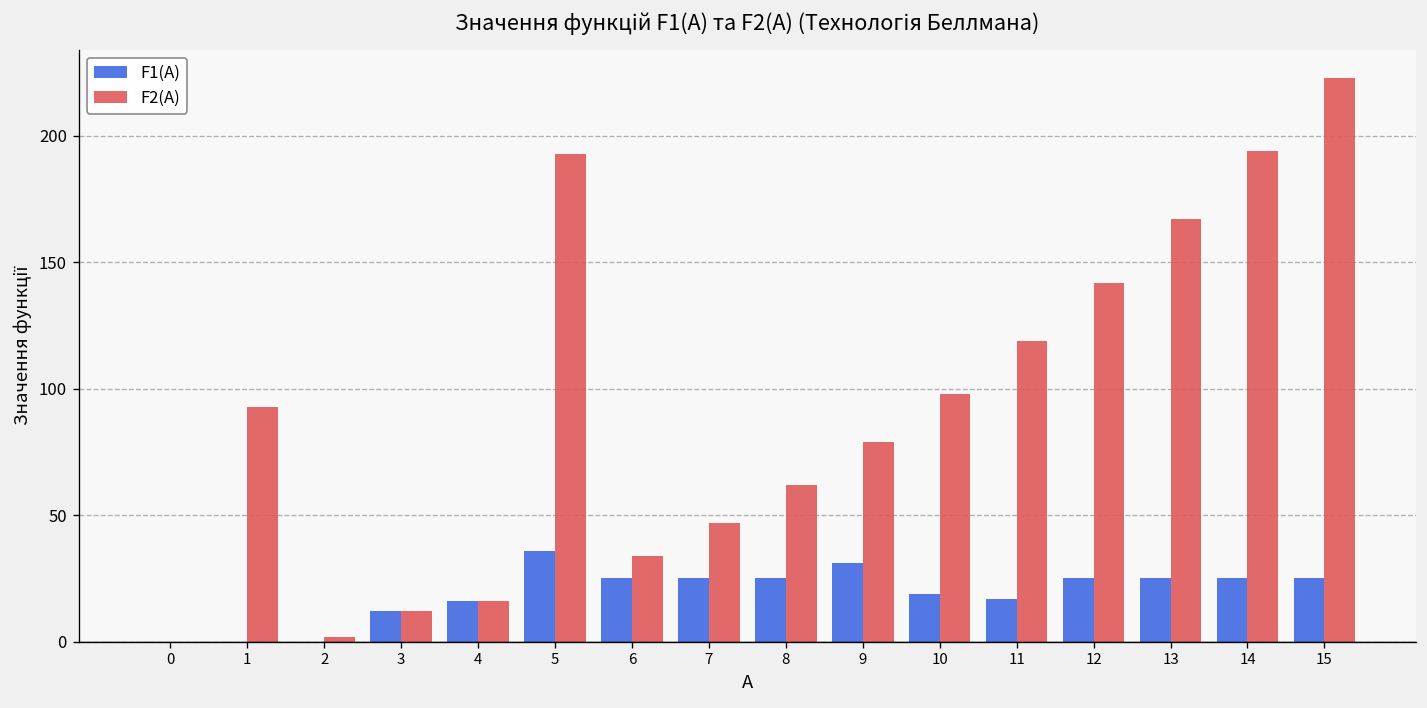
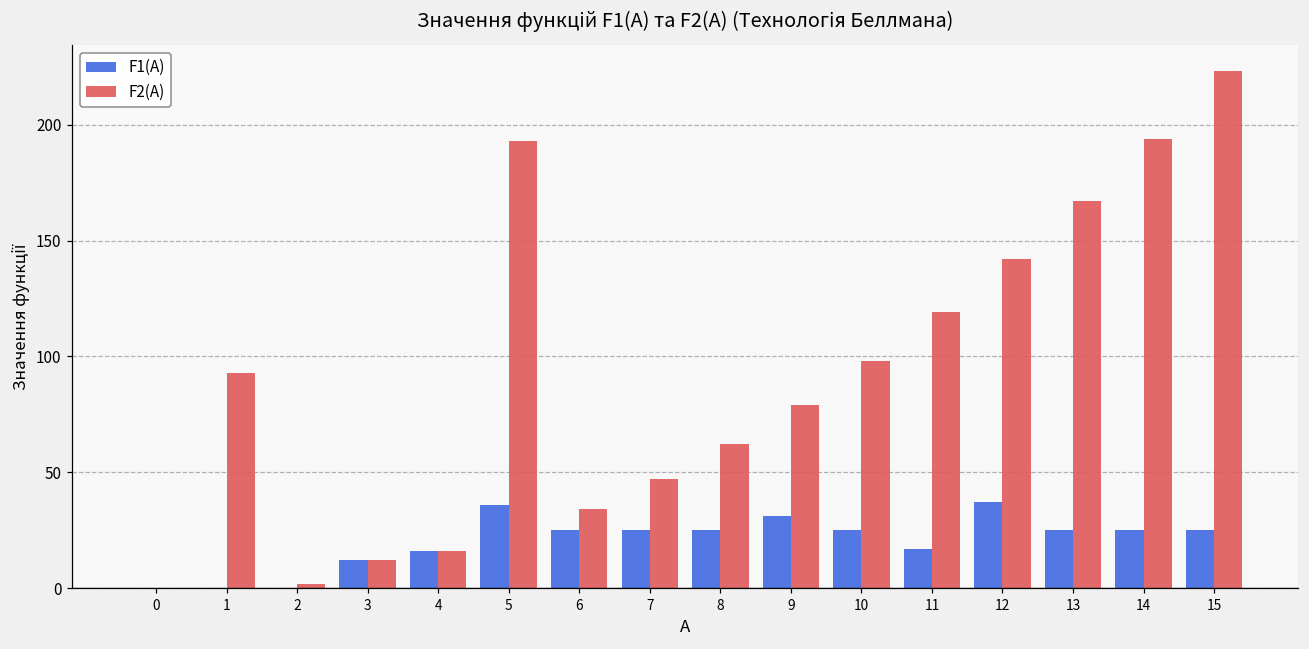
  {
    "F1(A)": {
      "0": 0,
      "1": 0,
      "2": 0,
      "3": 12,
      "4": 16,
      "5": 36,
      "6": 25,
      "7": 25,
      "8": 25,
      "9": 31,
-     "10": 19,
+     "10": 25,
      "11": 17,
-     "12": 25,
+     "12": 37,
      "13": 25,
      "14": 25,
      "15": 25
    },
    "F2(A)": {
      "0": 0,
      "1": 93,
      "2": 2,
      "3": 12,
      "4": 16,
      "5": 193,
      "6": 34,
      "7": 47,
      "8": 62,
      "9": 79,
      "10": 98,
      "11": 119,
      "12": 142,
      "13": 167,
      "14": 194,
      "15": 223
    }
  }
